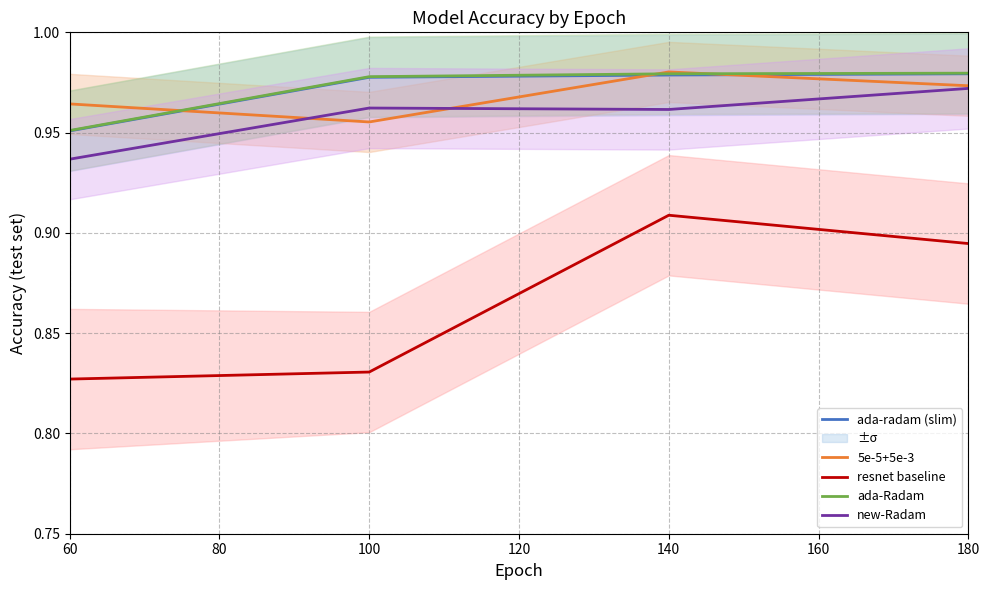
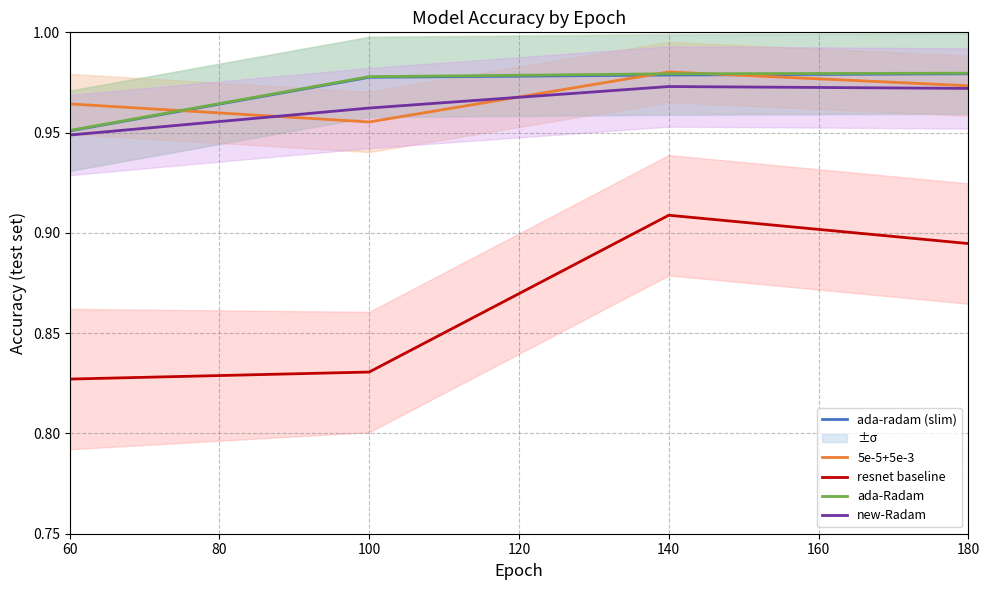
  {
    "5e-5+5e-3": {
      "60": 0.964,
      "100": 0.955,
      "180": 0.973
    },
    "resnet baseline": {
      "60": 0.827,
      "100": 0.831,
      "140": 0.909,
      "180": 0.895
    },
    "new-Radam": {
-     "60": 0.937,
+     "60": 0.949,
      "100": 0.962,
-     "140": 0.962,
+     "140": 0.973,
      "180": 0.972
    }
  }
